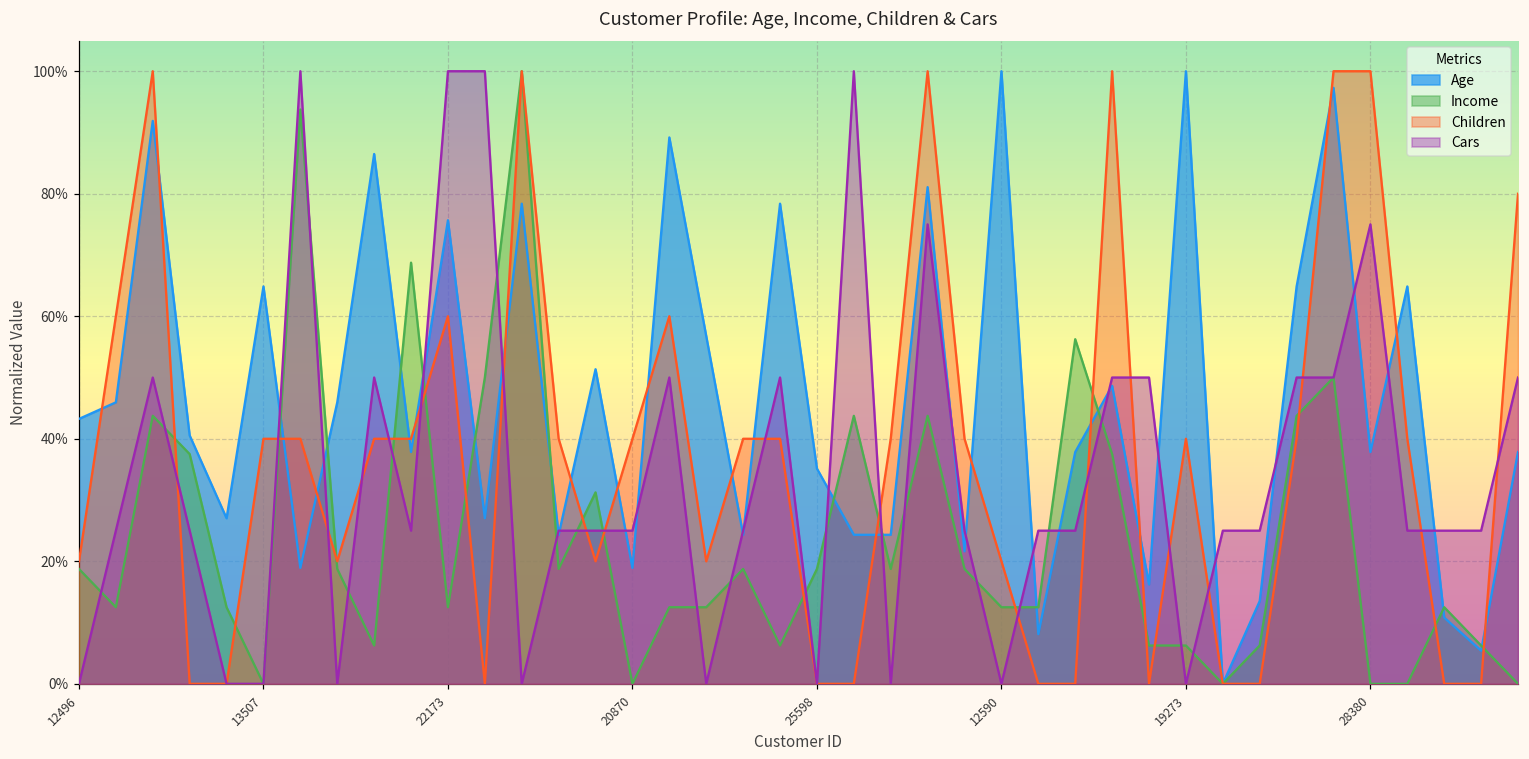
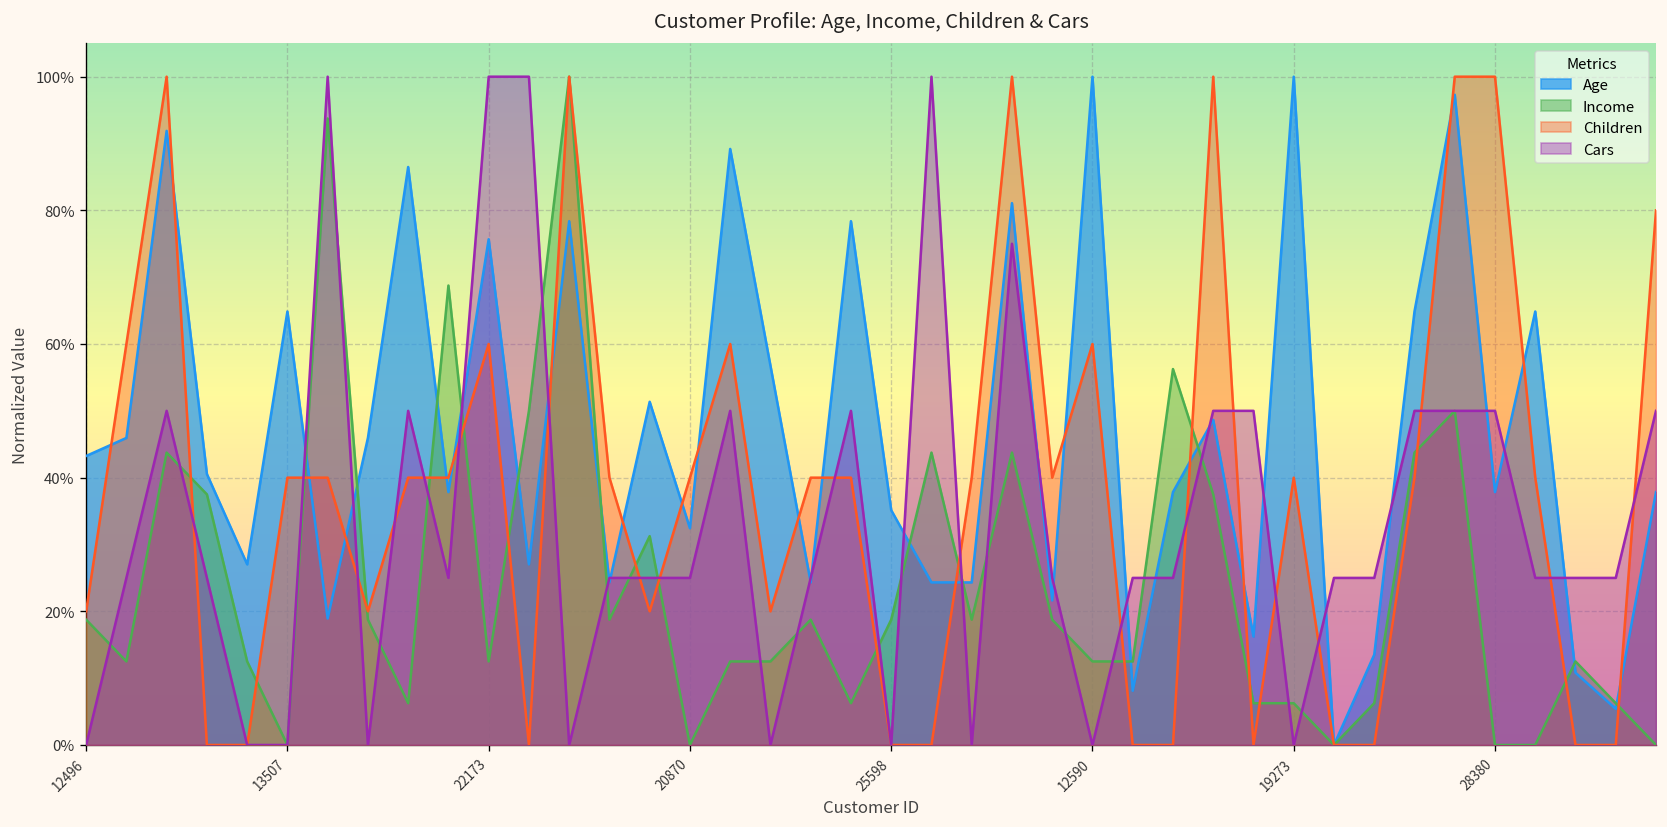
  {
    "Age": {
      "12496": "43%",
      "13507": "65%",
      "22173": "76%",
-     "20870": "19%",
+     "20870": "32%",
      "25598": "35%",
      "12590": "100%",
      "19273": "100%",
      "28380": "38%"
    },
    "Income": {
      "12496": "19%",
      "22173": "13%",
      "20870": "0%",
      "25598": "19%",
      "12590": "13%",
      "19273": "6%",
      "28380": "0%"
    },
    "Children": {
      "12496": "20%",
      "13507": "40%",
      "22173": "60%",
      "20870": "40%",
-     "12590": "20%",
+     "12590": "60%",
      "19273": "40%",
      "28380": "100%"
    },
    "Cars": {
      "12496": "0%",
      "22173": "100%",
      "20870": "25%",
      "12590": "0%",
      "19273": "0%",
-     "28380": "75%"
+     "28380": "50%"
    }
  }
